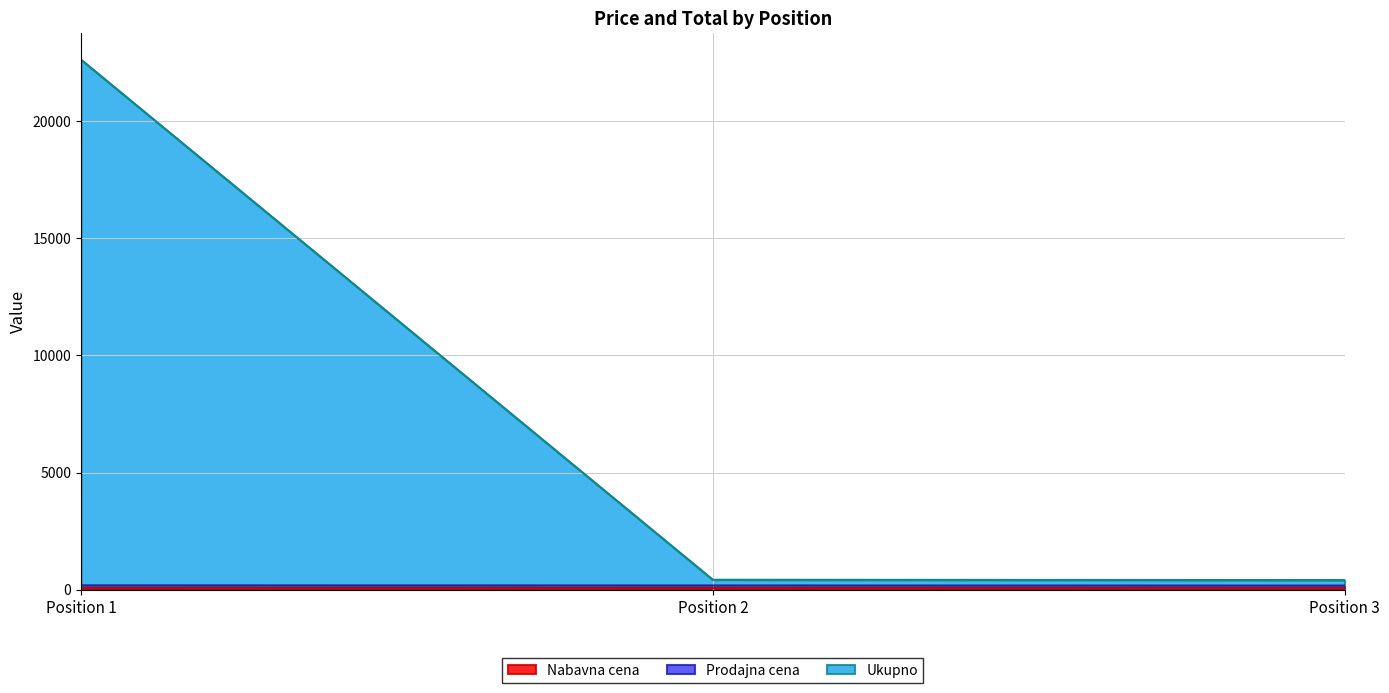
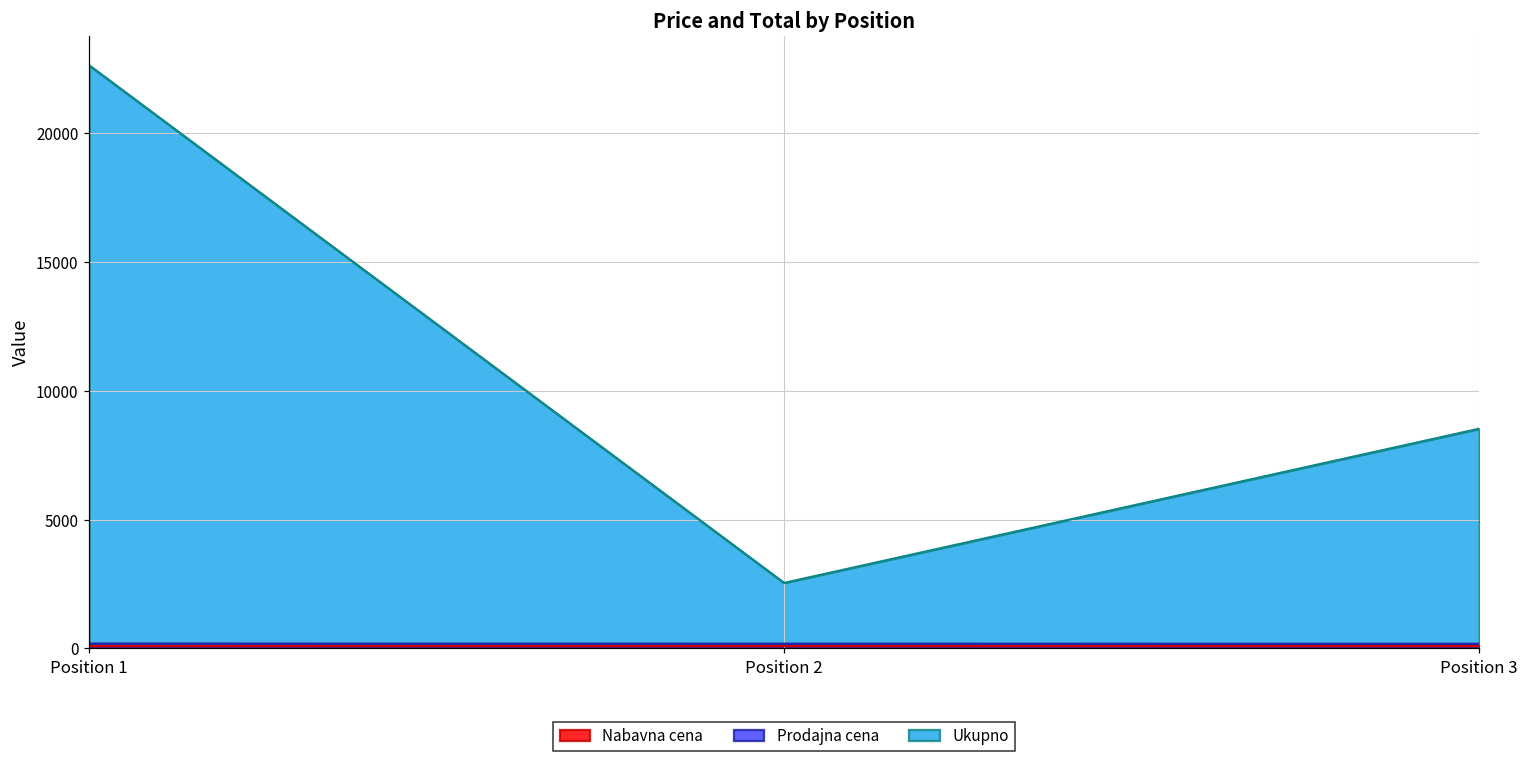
  {
    "Ukupno": {
      "Position 1": 22400,
-     "Position 2": 200,
-     "Position 3": 200
+     "Position 2": 2400,
+     "Position 3": 8300
    }
  }
